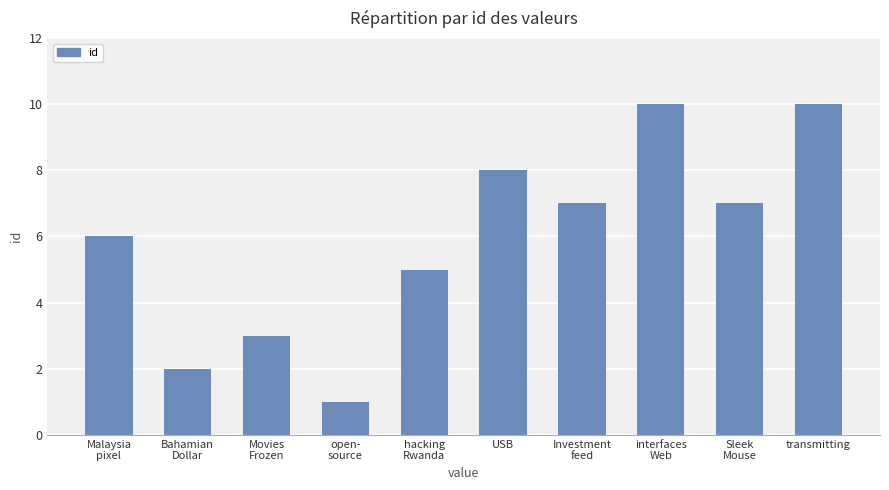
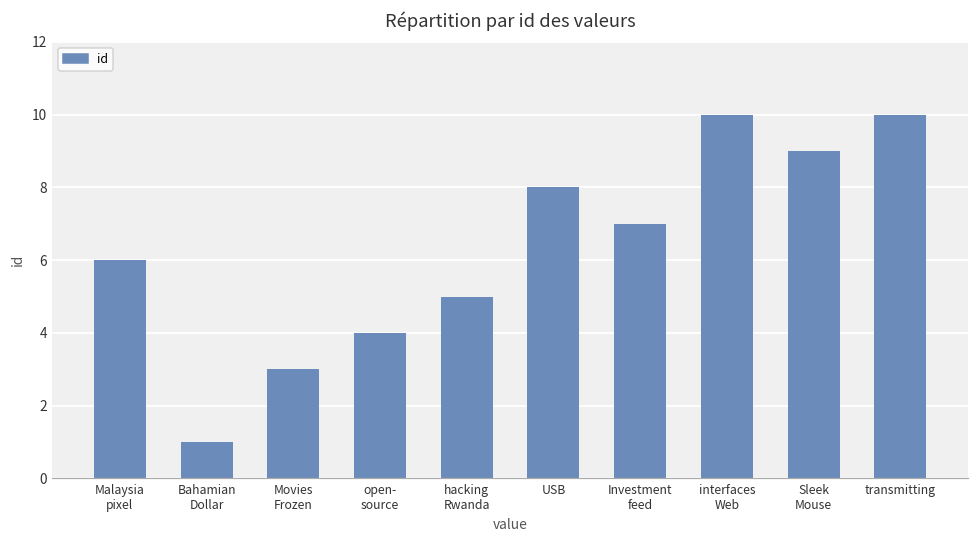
  {
    "Malaysia pixel": 6,
-   "Bahamian Dollar": 2,
+   "Bahamian Dollar": 1,
    "Movies Frozen": 3,
-   "open- source": 1,
+   "open- source": 4,
    "hacking Rwanda": 5,
    "USB": 8,
    "Investment feed": 7,
    "interfaces Web": 10,
-   "Sleek Mouse": 7,
+   "Sleek Mouse": 9,
    "transmitting": 10
  }
